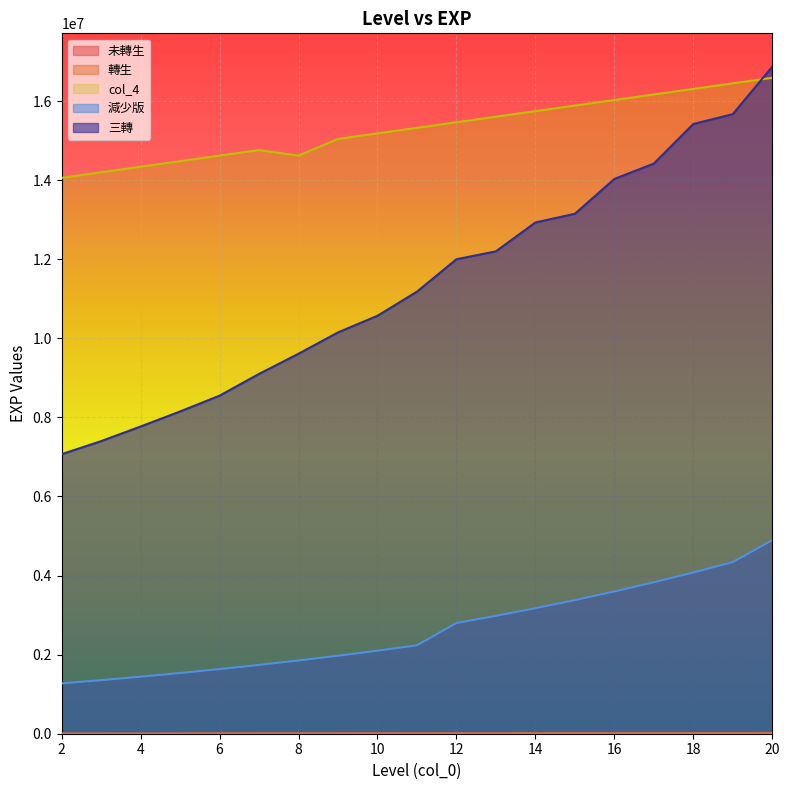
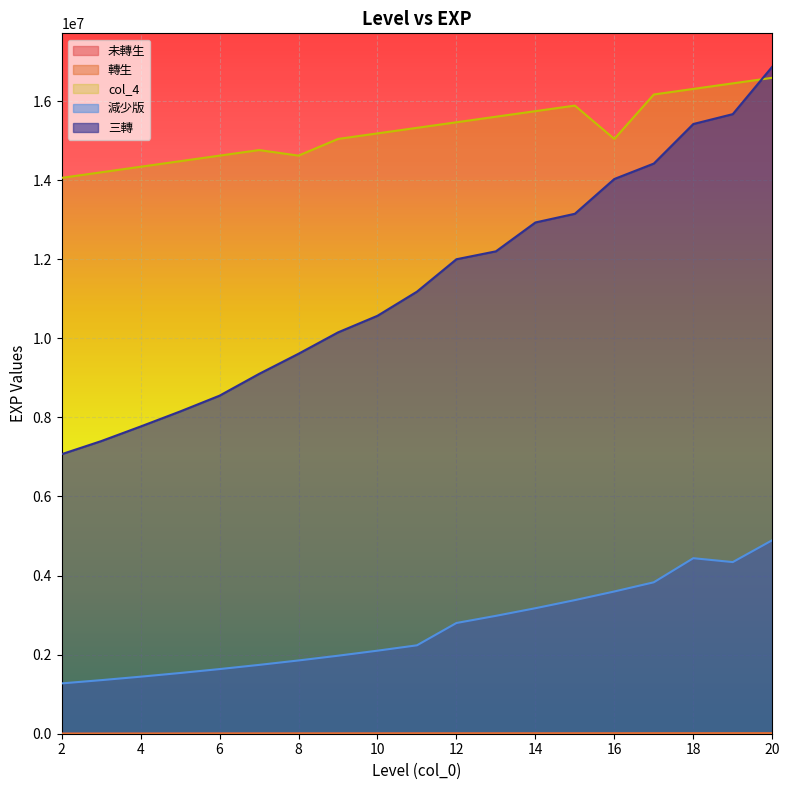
  {
    "col_4": {
      "2": 14100000,
      "4": 14300000,
      "6": 14600000,
      "8": 14600000,
      "10": 15200000,
      "12": 15500000,
      "14": 15700000,
-     "16": 16000000,
+     "16": 15000000,
      "18": 16300000,
      "20": 16600000
    },
    "減少版": {
      "2": 1300000,
      "4": 1400000,
      "6": 1600000,
      "8": 1900000,
      "10": 2100000,
      "12": 2800000,
      "14": 3200000,
      "16": 3600000,
-     "18": 4100000,
+     "18": 4400000,
      "20": 4900000
    },
    "三轉": {
      "2": 7100000,
      "4": 7800000,
      "6": 8600000,
      "8": 9600000,
      "10": 10600000,
      "12": 12000000,
      "14": 12900000,
      "16": 14000000,
      "18": 15400000,
      "20": 16900000
    }
  }
